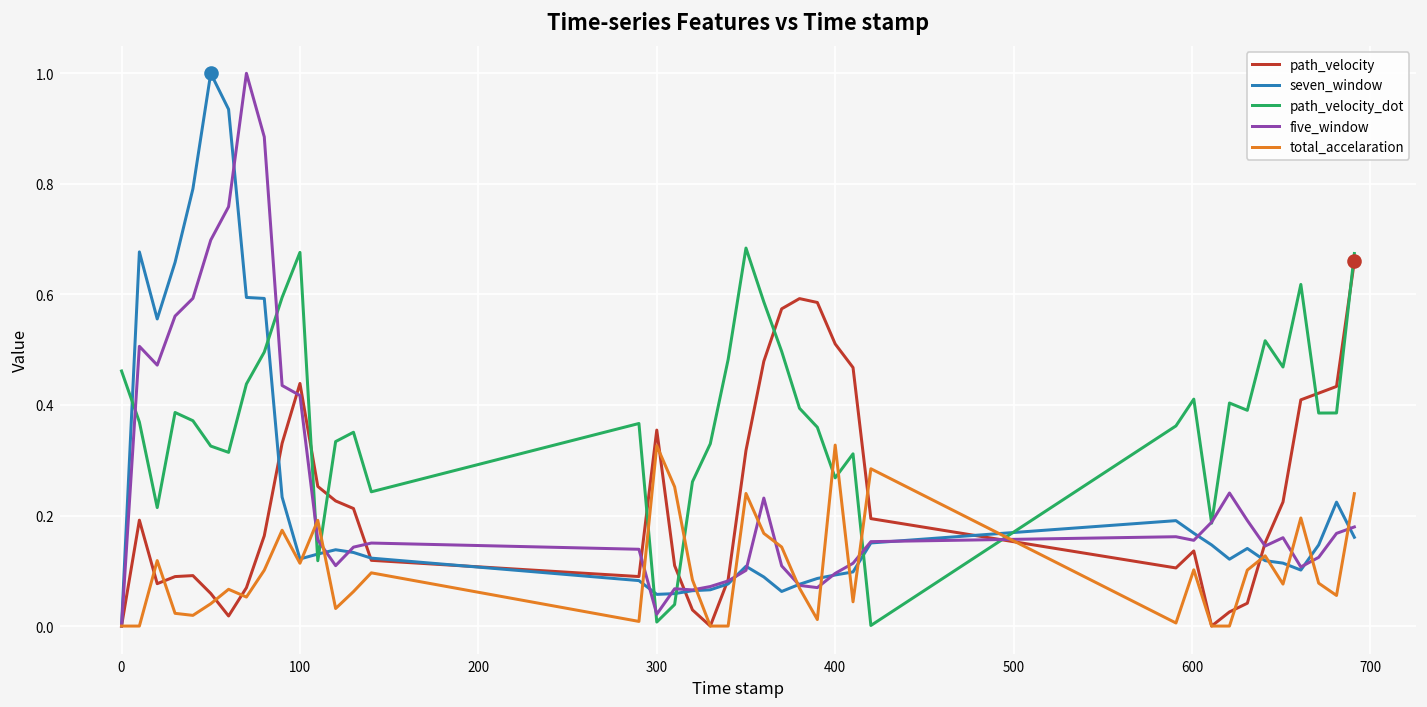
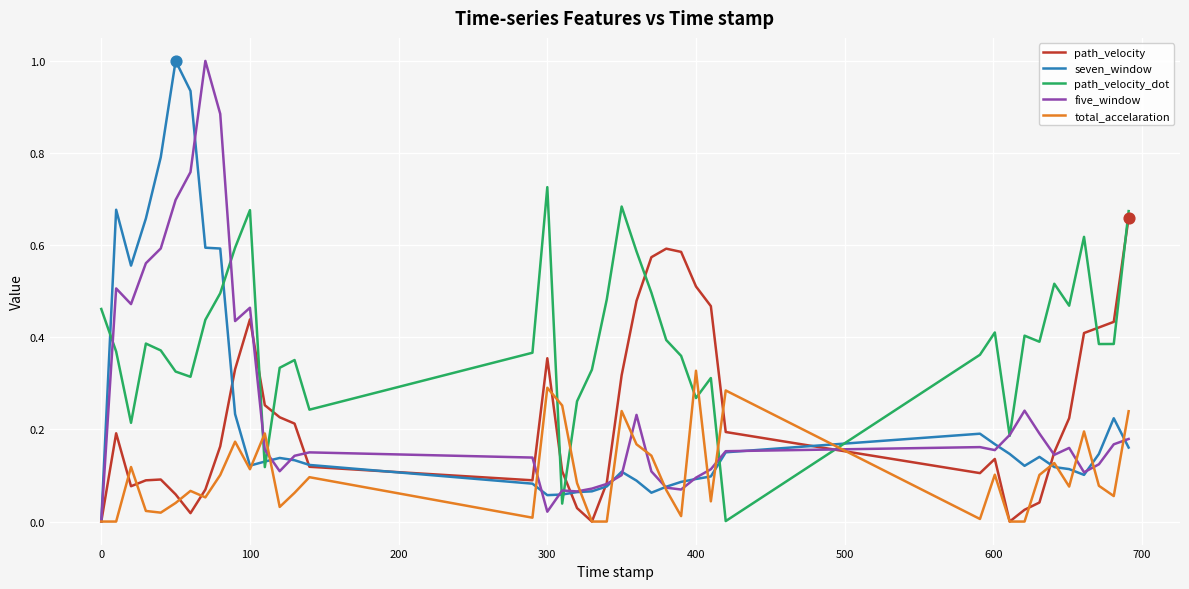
  {
    "path_velocity_dot": {
      "0": 0.46,
      "100": 0.68,
-     "300": 0.01,
+     "300": 0.73,
      "400": 0.27
    },
    "five_window": {
-     "100": 0.42,
+     "100": 0.46,
      "300": 0.02
    },
    "total_accelaration": {
      "100": 0.11,
-     "300": 0.33,
+     "300": 0.29,
      "400": 0.33
    }
  }
